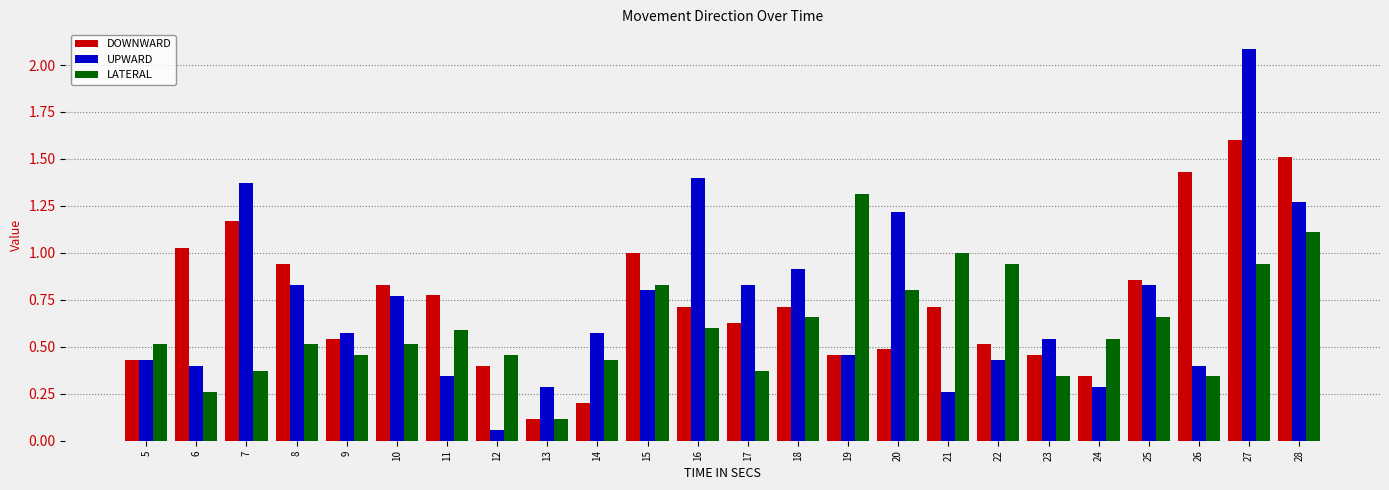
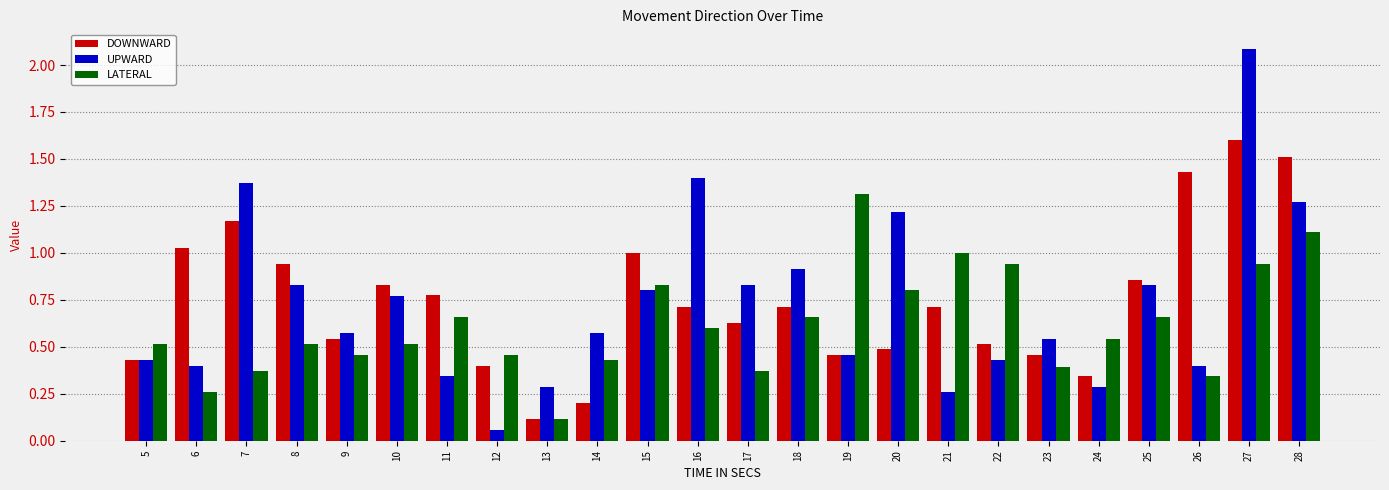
  {
    "DOWNWARD": {
      "5": 0.43,
      "6": 1.03,
      "7": 1.17,
      "8": 0.94,
      "9": 0.54,
      "10": 0.83,
      "11": 0.78,
      "12": 0.40,
      "13": 0.11,
      "14": 0.20,
      "15": 1.00,
      "16": 0.71,
      "17": 0.63,
      "18": 0.71,
      "19": 0.46,
      "20": 0.49,
      "21": 0.71,
      "22": 0.51,
      "23": 0.46,
      "24": 0.34,
      "25": 0.86,
      "26": 1.43,
      "27": 1.60,
      "28": 1.51
    },
    "UPWARD": {
      "5": 0.43,
      "6": 0.40,
      "7": 1.37,
      "8": 0.83,
      "9": 0.57,
      "10": 0.77,
      "11": 0.34,
      "12": 0.06,
      "13": 0.29,
      "14": 0.57,
      "15": 0.80,
      "16": 1.40,
      "17": 0.83,
      "18": 0.91,
      "19": 0.46,
      "20": 1.21,
      "21": 0.26,
      "22": 0.43,
      "23": 0.54,
      "24": 0.29,
      "25": 0.83,
      "26": 0.40,
      "27": 2.09,
      "28": 1.27
    },
    "LATERAL": {
      "5": 0.51,
      "6": 0.26,
      "7": 0.37,
      "8": 0.51,
      "9": 0.46,
      "10": 0.51,
-     "11": 0.59,
+     "11": 0.66,
      "12": 0.46,
      "13": 0.11,
      "14": 0.43,
      "15": 0.83,
      "16": 0.60,
      "17": 0.37,
      "18": 0.66,
      "19": 1.31,
      "20": 0.80,
      "21": 1.00,
      "22": 0.94,
-     "23": 0.34,
+     "23": 0.39,
      "24": 0.54,
      "25": 0.66,
      "26": 0.34,
      "27": 0.94,
      "28": 1.11
    }
  }
